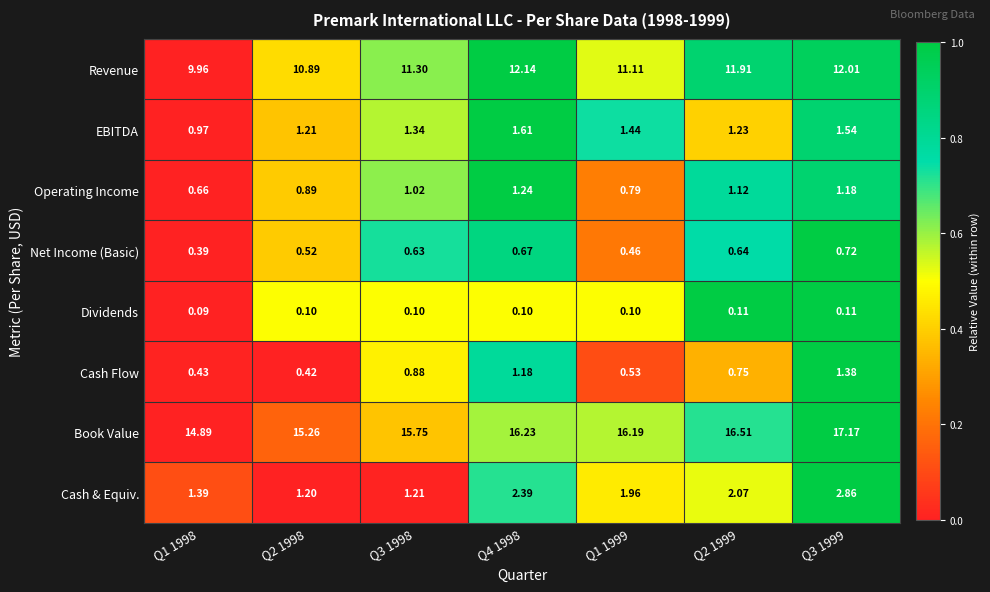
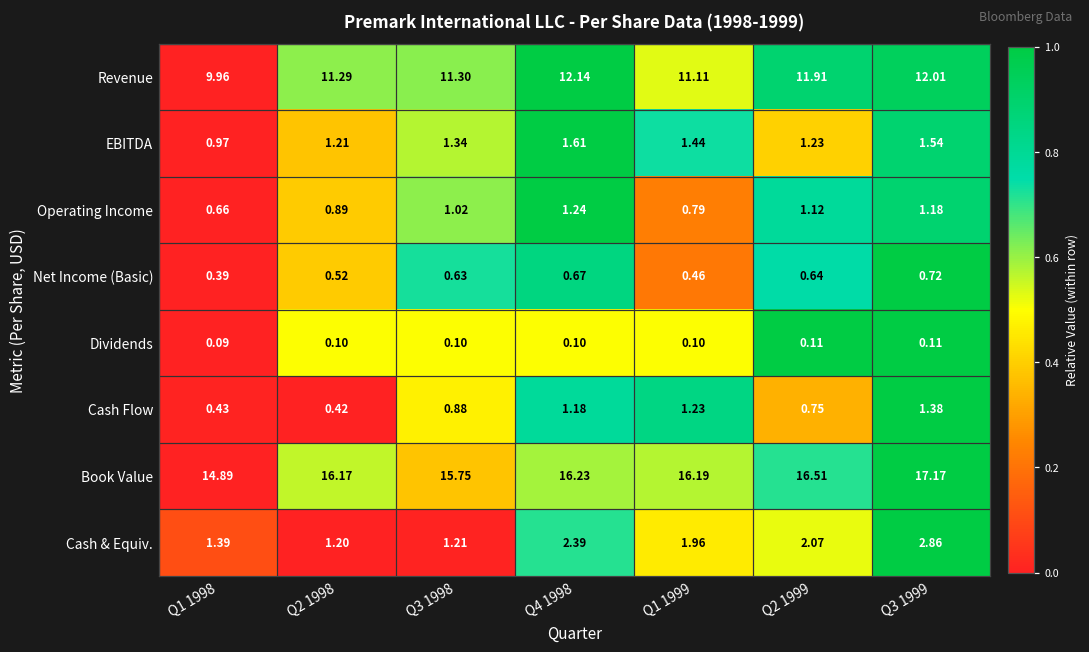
  {
    "Revenue": {
      "Q1 1998": 9.96,
-     "Q2 1998": 10.89,
+     "Q2 1998": 11.29,
      "Q3 1998": 11.30,
      "Q4 1998": 12.14,
      "Q1 1999": 11.11,
      "Q2 1999": 11.91,
      "Q3 1999": 12.01
    },
    "EBITDA": {
      "Q1 1998": 0.97,
      "Q2 1998": 1.21,
      "Q3 1998": 1.34,
      "Q4 1998": 1.61,
      "Q1 1999": 1.44,
      "Q2 1999": 1.23,
      "Q3 1999": 1.54
    },
    "Operating Income": {
      "Q1 1998": 0.66,
      "Q2 1998": 0.89,
      "Q3 1998": 1.02,
      "Q4 1998": 1.24,
      "Q1 1999": 0.79,
      "Q2 1999": 1.12,
      "Q3 1999": 1.18
    },
    "Net Income (Basic)": {
      "Q1 1998": 0.39,
      "Q2 1998": 0.52,
      "Q3 1998": 0.63,
      "Q4 1998": 0.67,
      "Q1 1999": 0.46,
      "Q2 1999": 0.64,
      "Q3 1999": 0.72
    },
    "Dividends": {
      "Q1 1998": 0.09,
      "Q2 1998": 0.10,
      "Q3 1998": 0.10,
      "Q4 1998": 0.10,
      "Q1 1999": 0.10,
      "Q2 1999": 0.11,
      "Q3 1999": 0.11
    },
    "Cash Flow": {
      "Q1 1998": 0.43,
      "Q2 1998": 0.42,
      "Q3 1998": 0.88,
      "Q4 1998": 1.18,
-     "Q1 1999": 0.53,
+     "Q1 1999": 1.23,
      "Q2 1999": 0.75,
      "Q3 1999": 1.38
    },
    "Book Value": {
      "Q1 1998": 14.89,
-     "Q2 1998": 15.26,
+     "Q2 1998": 16.17,
      "Q3 1998": 15.75,
      "Q4 1998": 16.23,
      "Q1 1999": 16.19,
      "Q2 1999": 16.51,
      "Q3 1999": 17.17
    },
    "Cash & Equiv.": {
      "Q1 1998": 1.39,
      "Q2 1998": 1.20,
      "Q3 1998": 1.21,
      "Q4 1998": 2.39,
      "Q1 1999": 1.96,
      "Q2 1999": 2.07,
      "Q3 1999": 2.86
    }
  }
